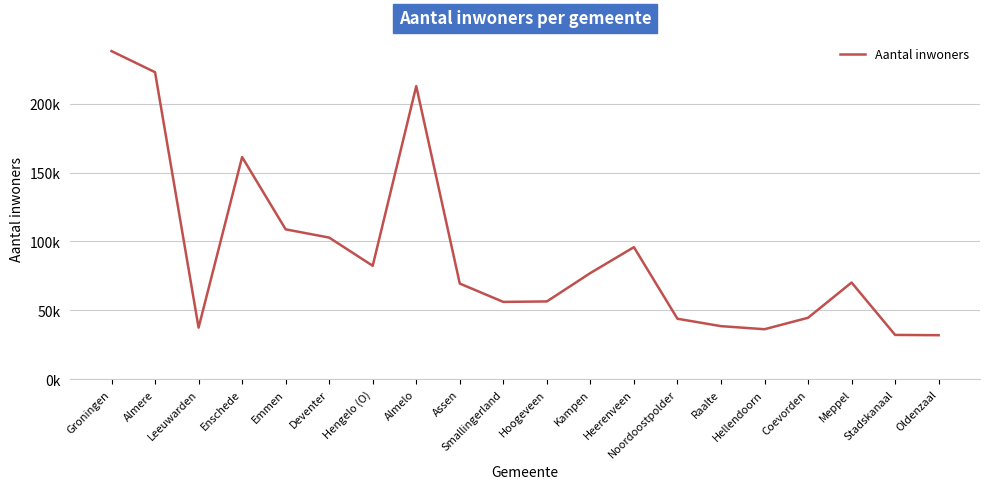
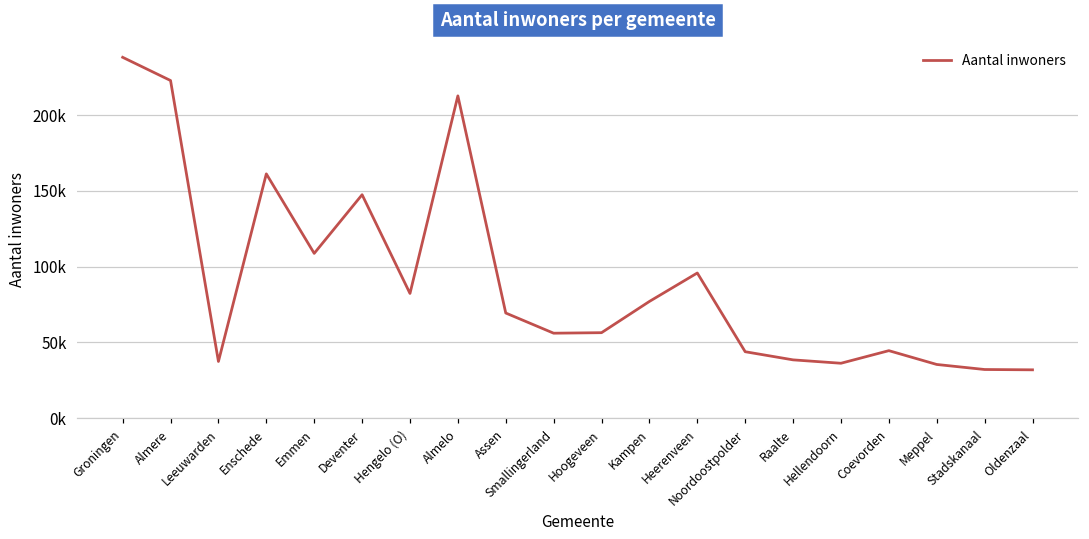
  {
    "Groningen": 238000,
    "Almere": 223000,
    "Leeuwarden": 37000,
    "Enschede": 161000,
    "Emmen": 109000,
-   "Deventer": 103000,
+   "Deventer": 147000,
    "Hengelo (O)": 82000,
    "Almelo": 213000,
    "Assen": 69000,
    "Smallingerland": 56000,
    "Hoogeveen": 56000,
    "Kampen": 77000,
    "Heerenveen": 96000,
    "Noordoostpolder": 44000,
    "Raalte": 39000,
    "Hellendoorn": 36000,
    "Coevorden": 45000,
-   "Meppel": 70000,
+   "Meppel": 35000,
    "Stadskanaal": 32000,
    "Oldenzaal": 32000
  }
